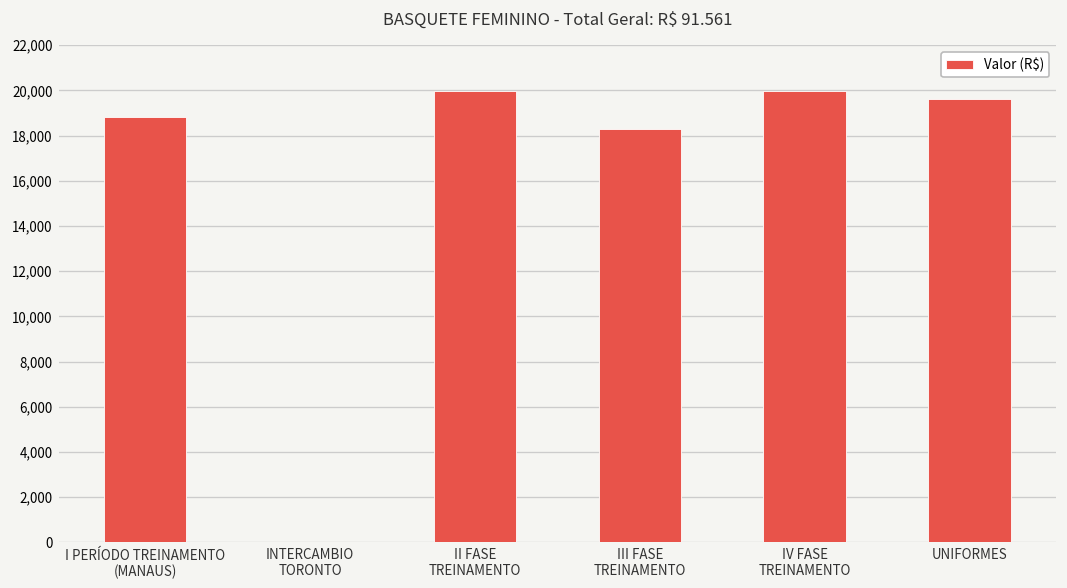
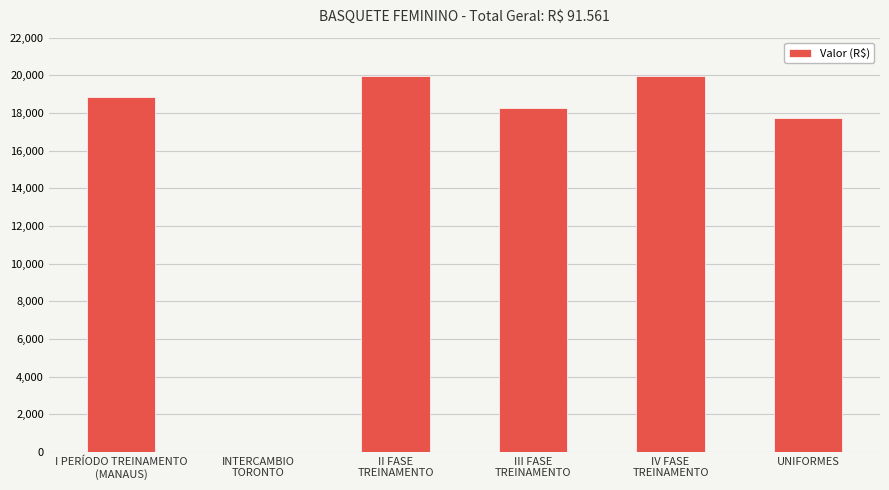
  {
    "I PERÍODO TREINAMENTO (MANAUS)": "18,800",
    "INTERCAMBIO TORONTO": "0",
    "II FASE TREINAMENTO": "20,000",
    "III FASE TREINAMENTO": "18,300",
    "IV FASE TREINAMENTO": "20,000",
-   "UNIFORMES": "19,600"
+   "UNIFORMES": "17,800"
  }
